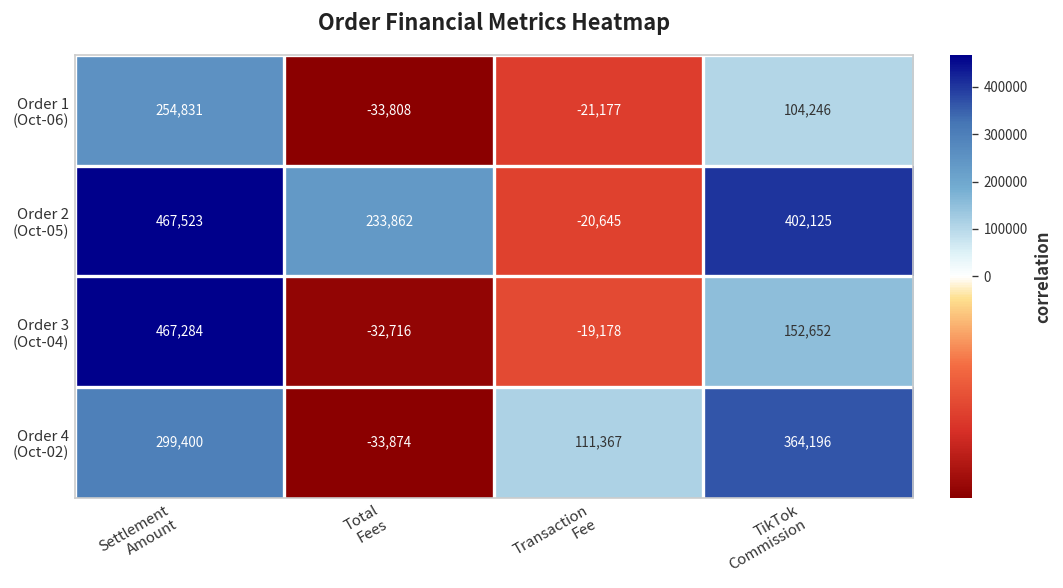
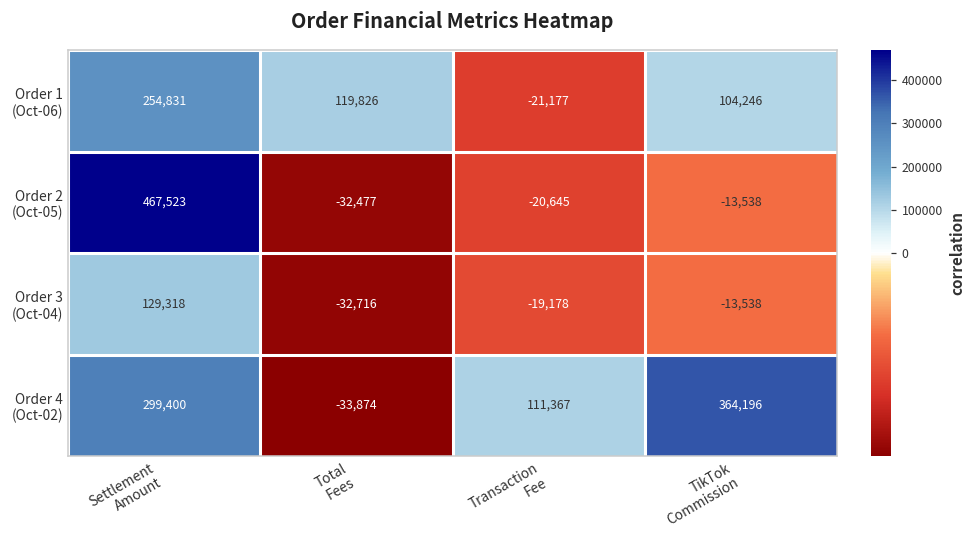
  {
    "Order 1 (Oct-06)": {
      "Settlement Amount": "254,831",
-     "Total Fees": "-33,808",
+     "Total Fees": "119,826",
      "Transaction Fee": "-21,177",
      "TikTok Commission": "104,246"
    },
    "Order 2 (Oct-05)": {
      "Settlement Amount": "467,523",
-     "Total Fees": "233,862",
+     "Total Fees": "-32,477",
      "Transaction Fee": "-20,645",
-     "TikTok Commission": "402,125"
+     "TikTok Commission": "-13,538"
    },
    "Order 3 (Oct-04)": {
-     "Settlement Amount": "467,284",
+     "Settlement Amount": "129,318",
      "Total Fees": "-32,716",
      "Transaction Fee": "-19,178",
-     "TikTok Commission": "152,652"
+     "TikTok Commission": "-13,538"
    },
    "Order 4 (Oct-02)": {
      "Settlement Amount": "299,400",
      "Total Fees": "-33,874",
      "Transaction Fee": "111,367",
      "TikTok Commission": "364,196"
    }
  }
